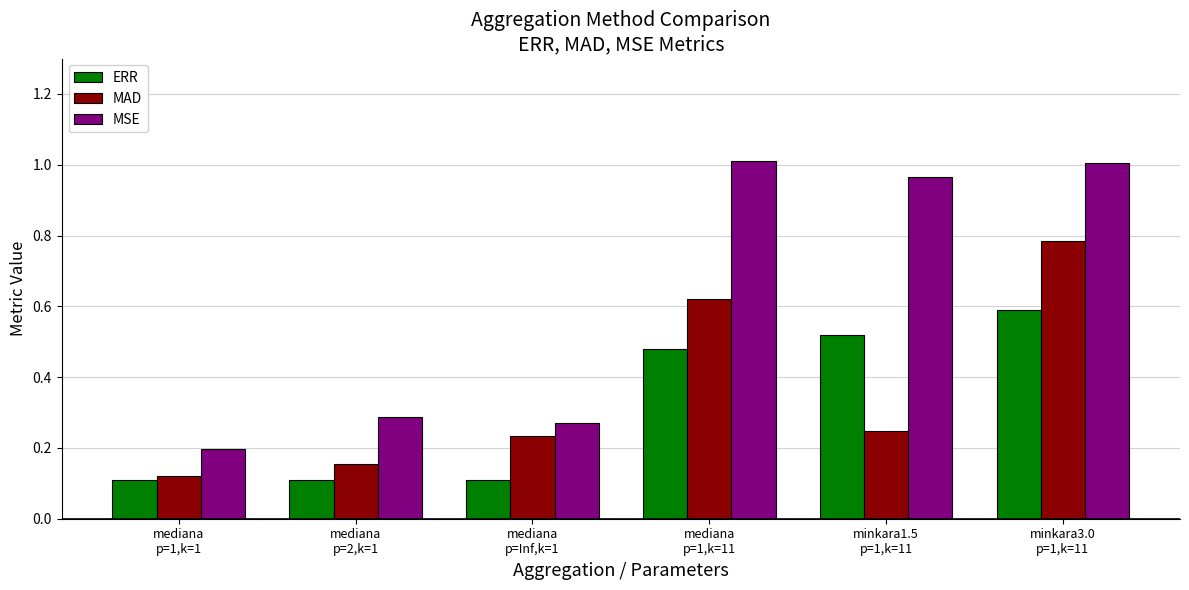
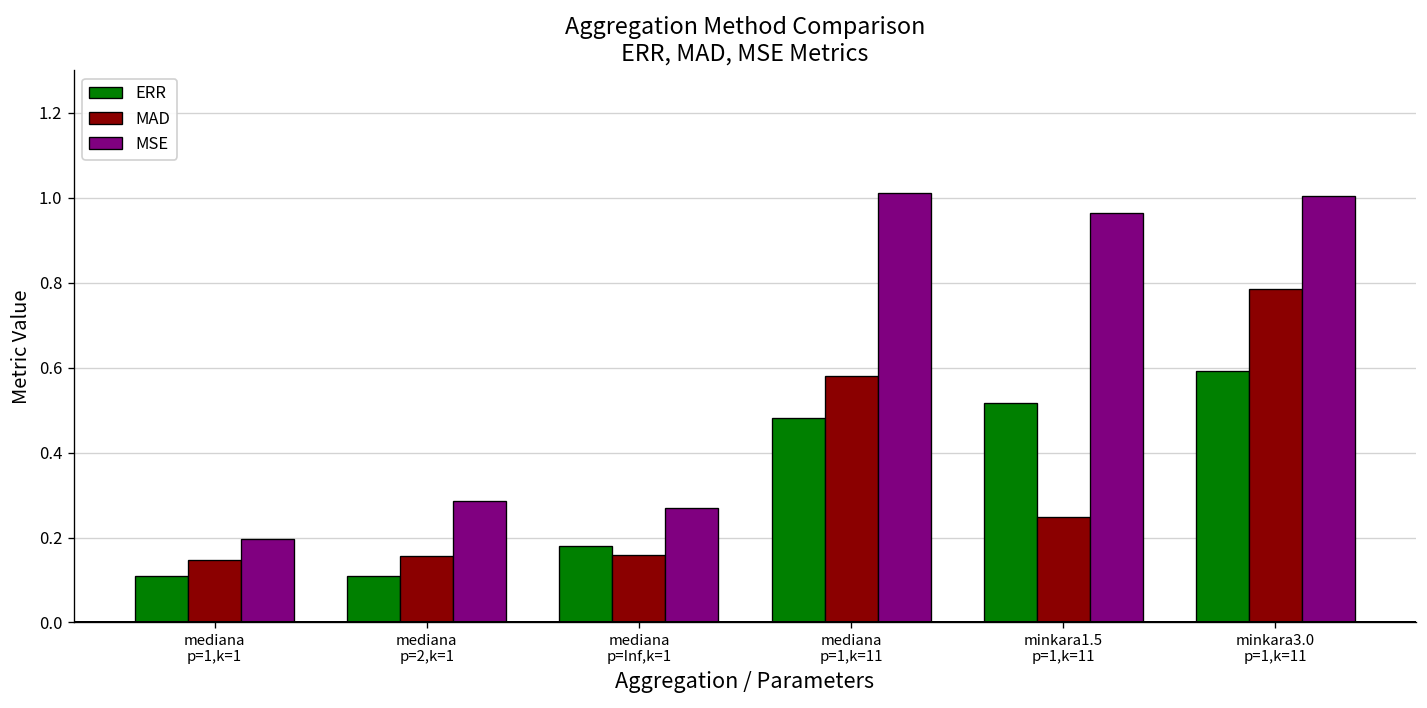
  {
    "ERR": {
      "mediana p=1,k=1": 0.11,
      "mediana p=2,k=1": 0.11,
-     "mediana p=Inf,k=1": 0.11,
+     "mediana p=Inf,k=1": 0.18,
      "mediana p=1,k=11": 0.48,
      "minkara1.5 p=1,k=11": 0.52,
      "minkara3.0 p=1,k=11": 0.59
    },
    "MAD": {
-     "mediana p=1,k=1": 0.12,
+     "mediana p=1,k=1": 0.15,
      "mediana p=2,k=1": 0.16,
-     "mediana p=Inf,k=1": 0.23,
-     "mediana p=1,k=11": 0.62,
+     "mediana p=Inf,k=1": 0.16,
+     "mediana p=1,k=11": 0.58,
      "minkara1.5 p=1,k=11": 0.25,
      "minkara3.0 p=1,k=11": 0.78
    },
    "MSE": {
      "mediana p=1,k=1": 0.20,
      "mediana p=2,k=1": 0.29,
      "mediana p=Inf,k=1": 0.27,
      "mediana p=1,k=11": 1.01,
      "minkara1.5 p=1,k=11": 0.96,
      "minkara3.0 p=1,k=11": 1.00
    }
  }
